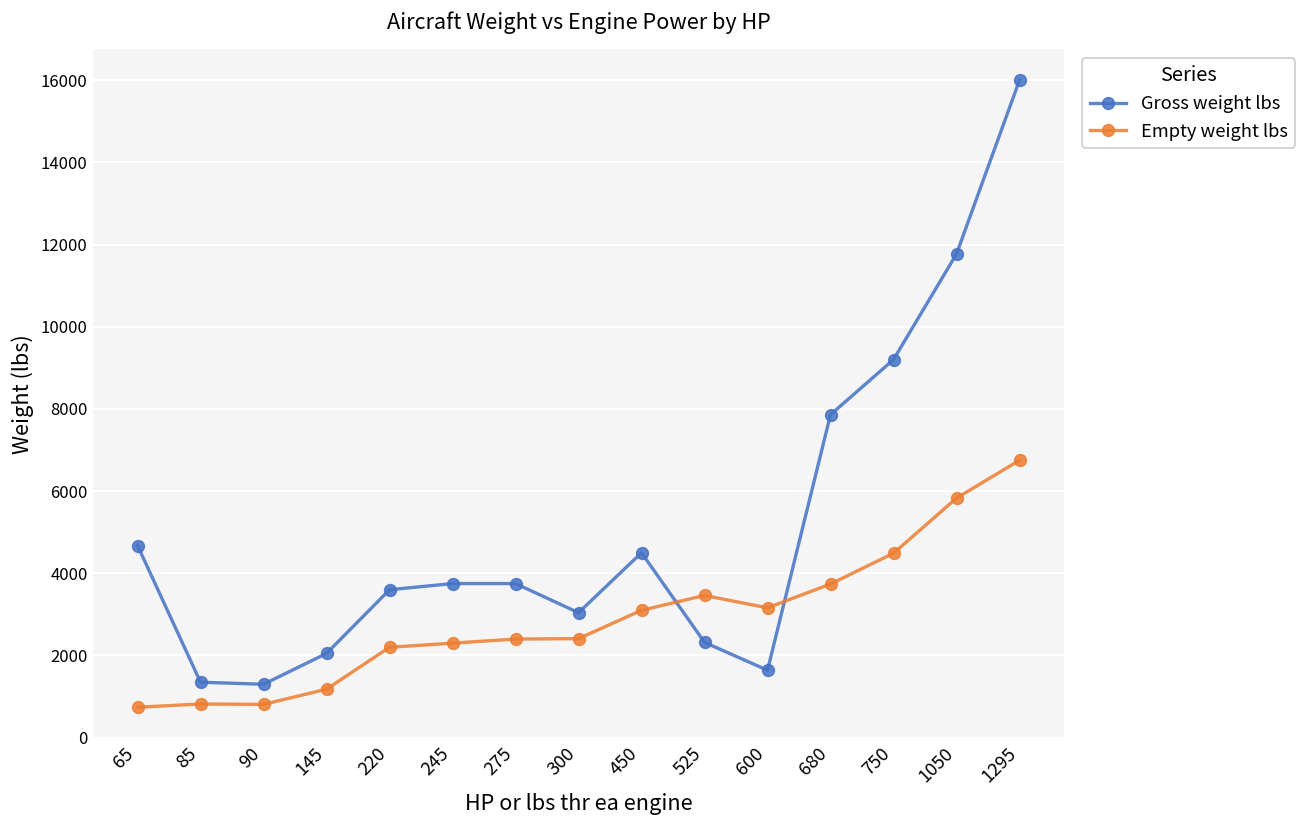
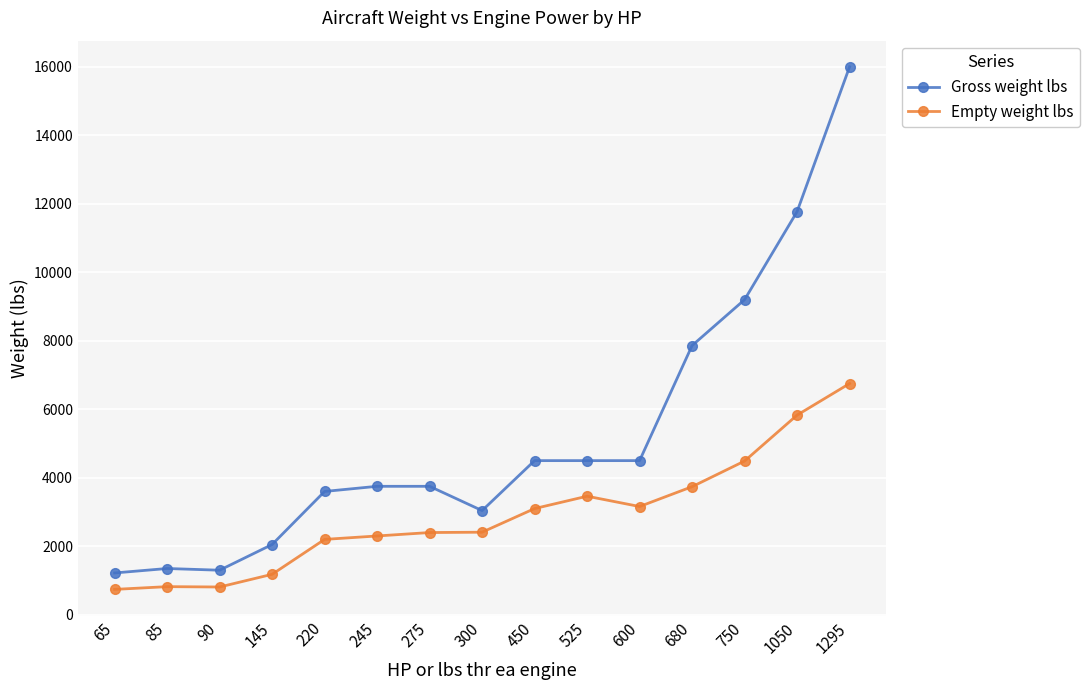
  {
    "Gross weight lbs": {
-     "65": 4700,
+     "65": 1200,
      "85": 1400,
      "90": 1300,
      "145": 2100,
      "220": 3600,
      "245": 3800,
      "275": 3800,
      "300": 3000,
      "450": 4500,
-     "525": 2300,
-     "600": 1600,
+     "525": 4500,
+     "600": 4500,
      "680": 7900,
      "750": 9200,
      "1050": 11800,
      "1295": 16000
    },
    "Empty weight lbs": {
      "65": 700,
      "85": 800,
      "90": 800,
      "145": 1200,
      "220": 2200,
      "245": 2300,
      "275": 2400,
      "300": 2400,
      "450": 3100,
      "525": 3500,
      "600": 3200,
      "680": 3700,
      "750": 4500,
      "1050": 5800,
      "1295": 6800
    }
  }
